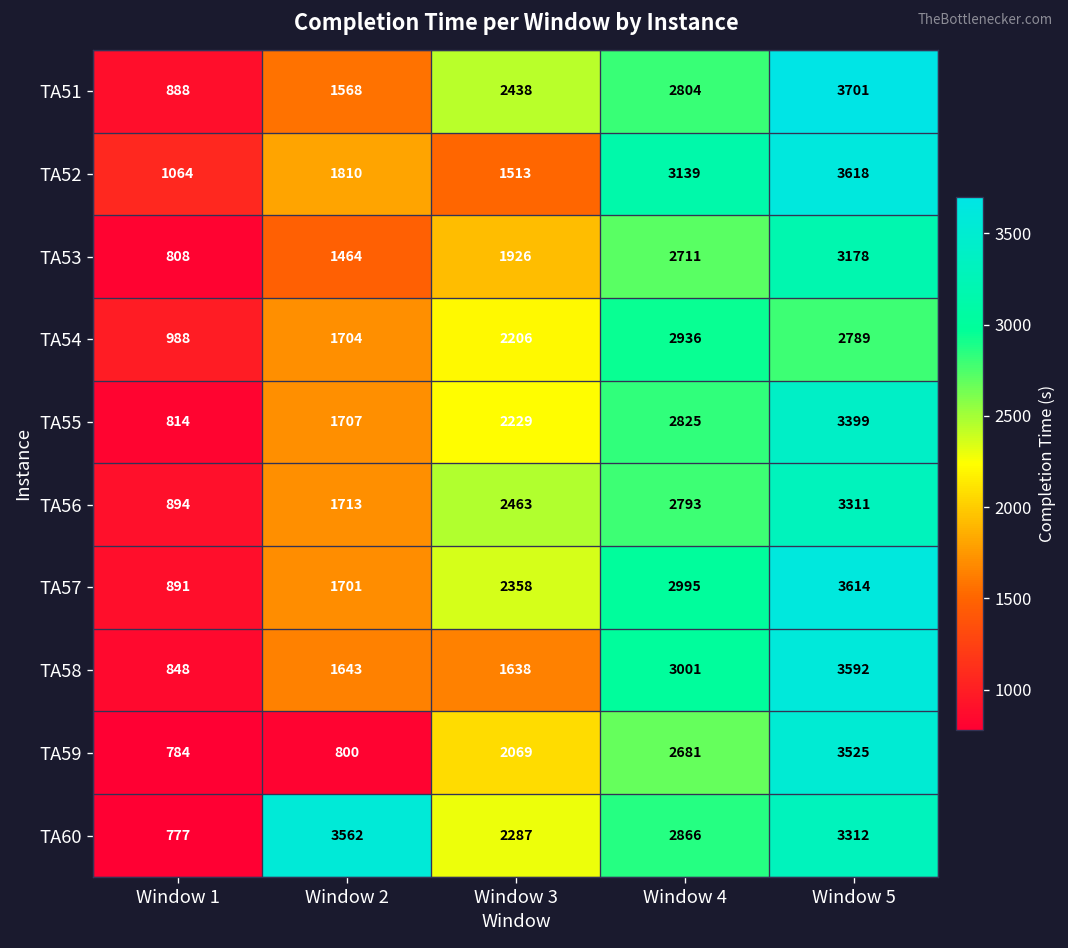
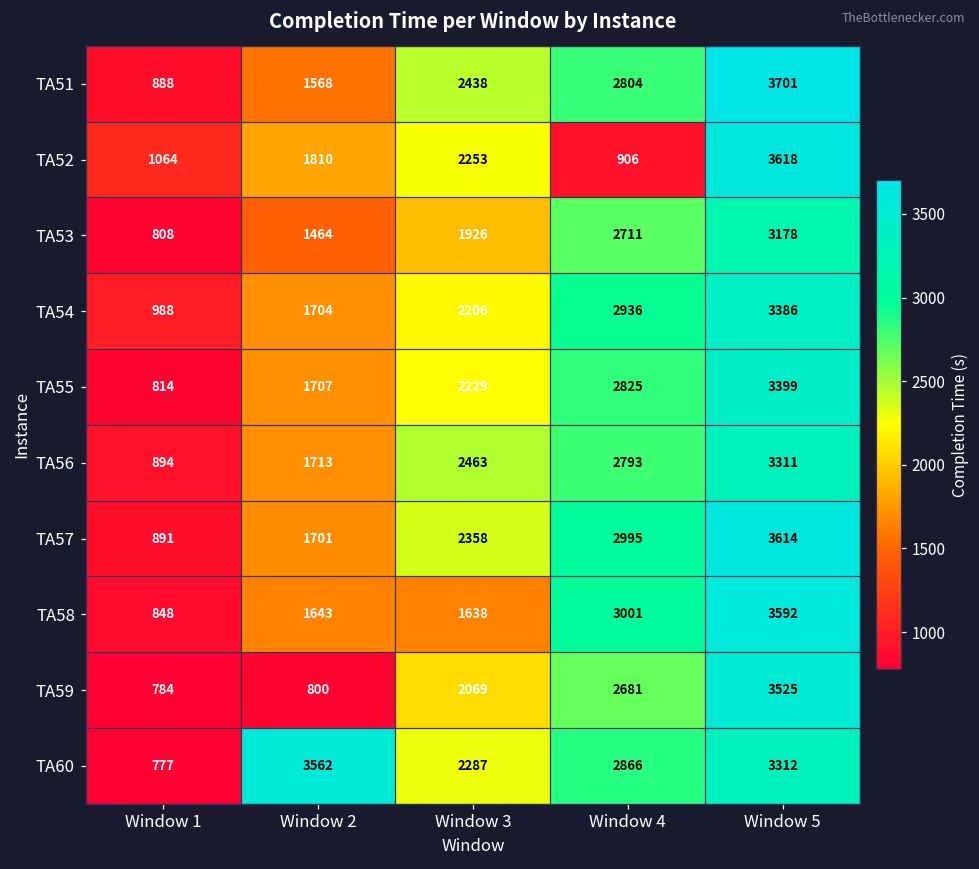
  {
    "TA51": {
      "Window 1": 888,
      "Window 2": 1568,
      "Window 3": 2438,
      "Window 4": 2804,
      "Window 5": 3701
    },
    "TA52": {
      "Window 1": 1064,
      "Window 2": 1810,
-     "Window 3": 1513,
-     "Window 4": 3139,
+     "Window 3": 2253,
+     "Window 4": 906,
      "Window 5": 3618
    },
    "TA53": {
      "Window 1": 808,
      "Window 2": 1464,
      "Window 3": 1926,
      "Window 4": 2711,
      "Window 5": 3178
    },
    "TA54": {
      "Window 1": 988,
      "Window 2": 1704,
      "Window 3": 2206,
      "Window 4": 2936,
-     "Window 5": 2789
+     "Window 5": 3386
    },
    "TA55": {
      "Window 1": 814,
      "Window 2": 1707,
      "Window 3": 2229,
      "Window 4": 2825,
      "Window 5": 3399
    },
    "TA56": {
      "Window 1": 894,
      "Window 2": 1713,
      "Window 3": 2463,
      "Window 4": 2793,
      "Window 5": 3311
    },
    "TA57": {
      "Window 1": 891,
      "Window 2": 1701,
      "Window 3": 2358,
      "Window 4": 2995,
      "Window 5": 3614
    },
    "TA58": {
      "Window 1": 848,
      "Window 2": 1643,
      "Window 3": 1638,
      "Window 4": 3001,
      "Window 5": 3592
    },
    "TA59": {
      "Window 1": 784,
      "Window 2": 800,
      "Window 3": 2069,
      "Window 4": 2681,
      "Window 5": 3525
    },
    "TA60": {
      "Window 1": 777,
      "Window 2": 3562,
      "Window 3": 2287,
      "Window 4": 2866,
      "Window 5": 3312
    }
  }
